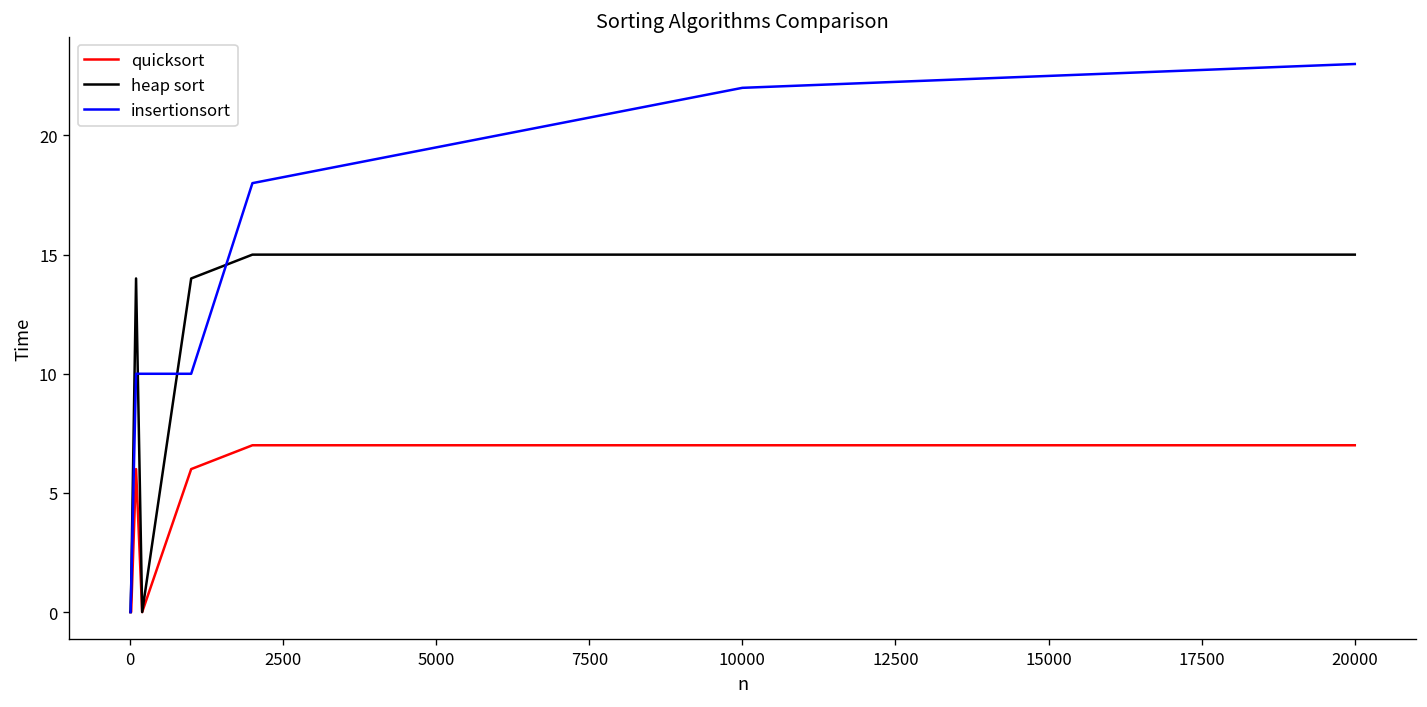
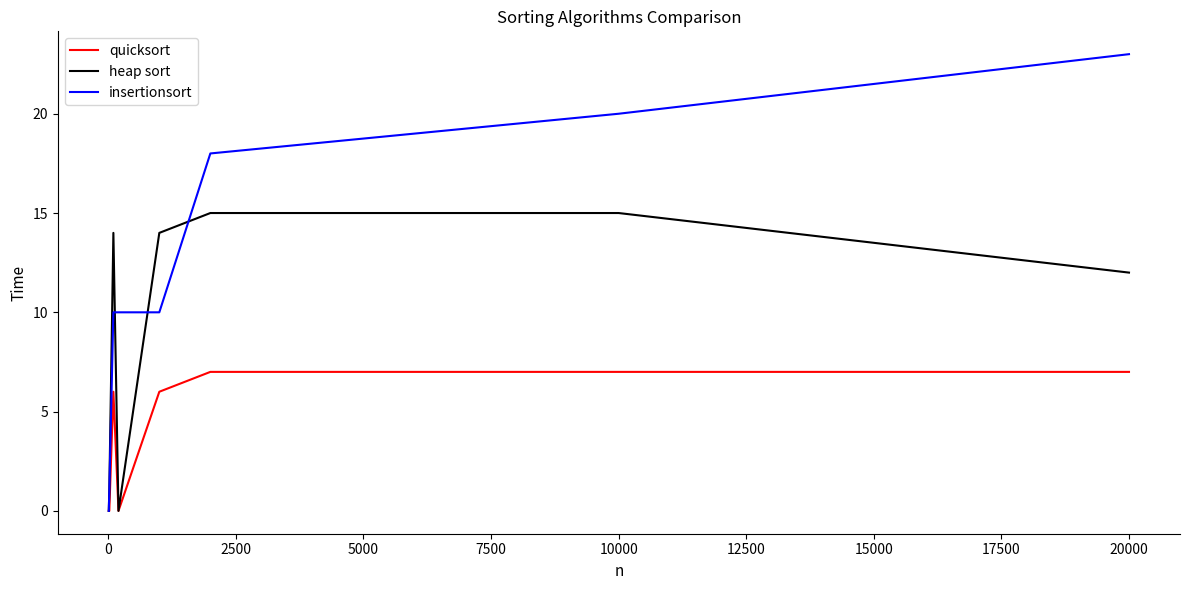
  {
    "quicksort": {
      "10000": 7,
      "20000": 7
    },
    "heap sort": {
      "10000": 15,
-     "20000": 15
+     "20000": 12
    },
    "insertionsort": {
-     "10000": 22,
+     "10000": 20,
      "20000": 23
    }
  }
